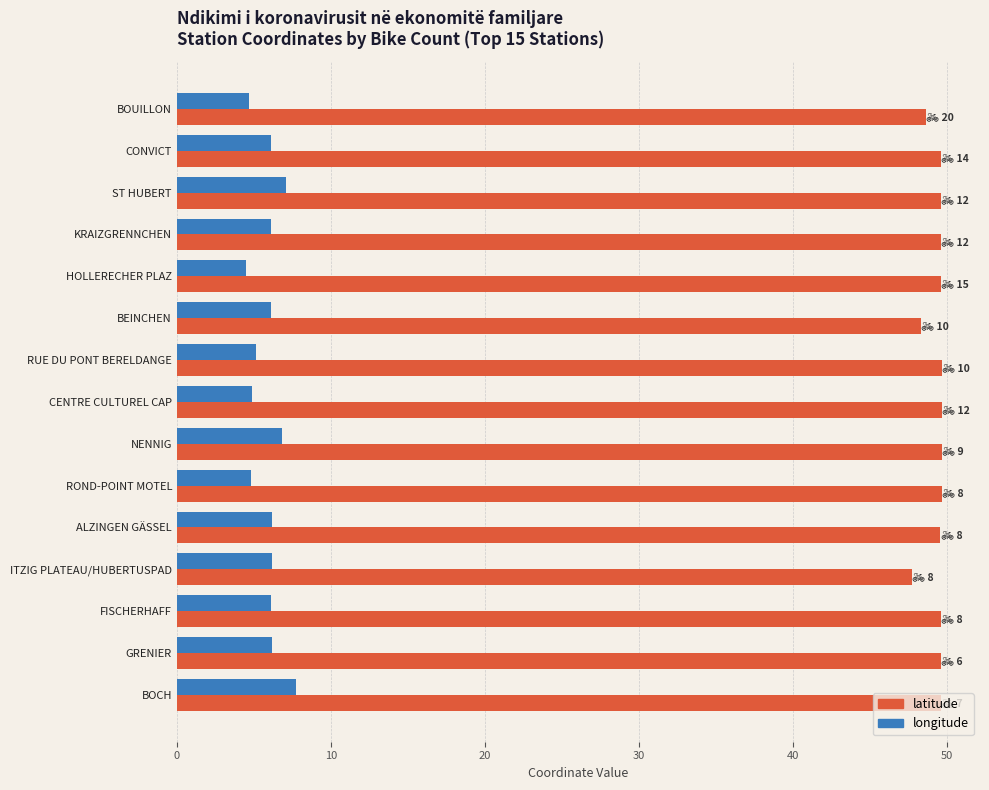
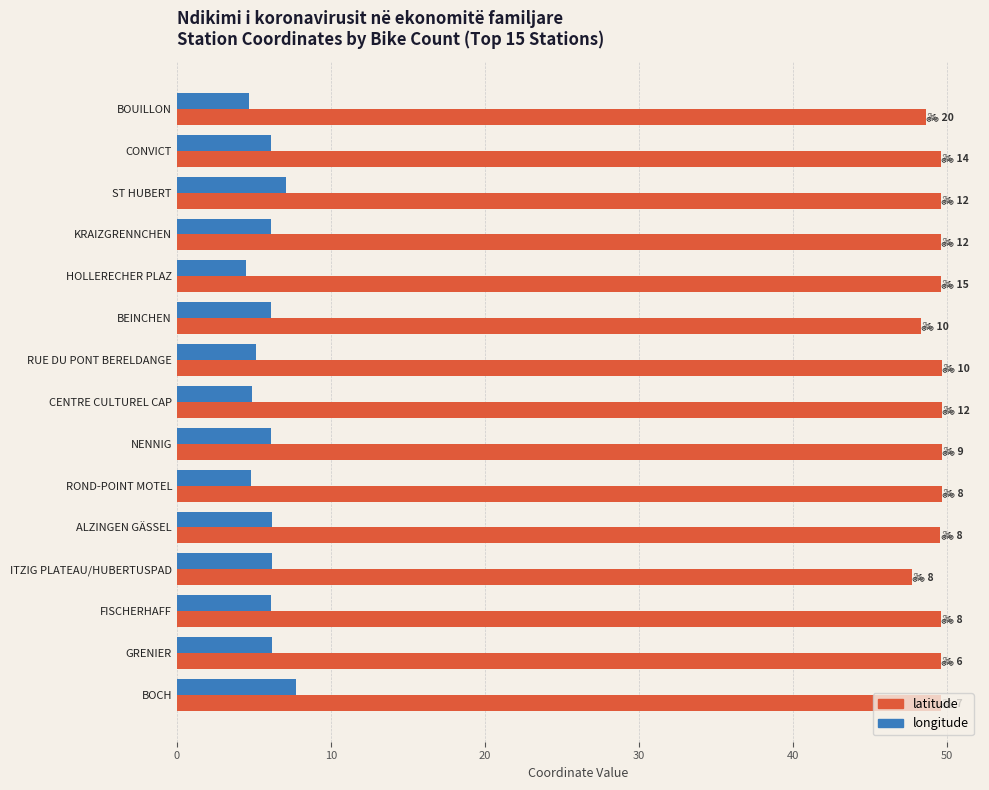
  {
    "longitude": {
      "BOUILLON": 4.7,
      "CONVICT": 6.1,
      "ST HUBERT": 7.1,
      "KRAIZGRENNCHEN": 6.1,
      "HOLLERECHER PLAZ": 4.5,
      "BEINCHEN": 6.1,
      "RUE DU PONT BERELDANGE": 5.1,
      "CENTRE CULTUREL CAP": 4.9,
-     "NENNIG": 6.9,
+     "NENNIG": 6.1,
      "ROND-POINT MOTEL": 4.8,
      "ALZINGEN GÄSSEL": 6.2,
      "ITZIG PLATEAU/HUBERTUSPAD": 6.2,
      "FISCHERHAFF": 6.1,
      "GRENIER": 6.1,
      "BOCH": 7.7
    }
  }
